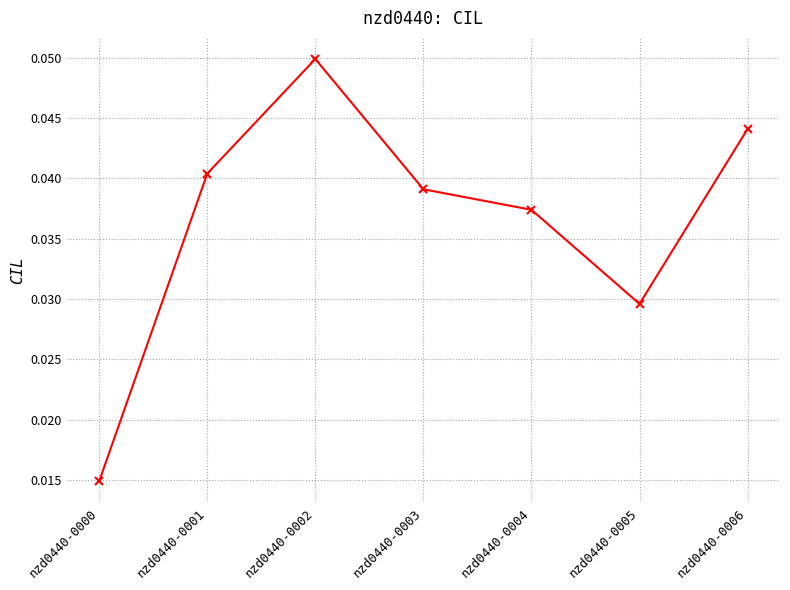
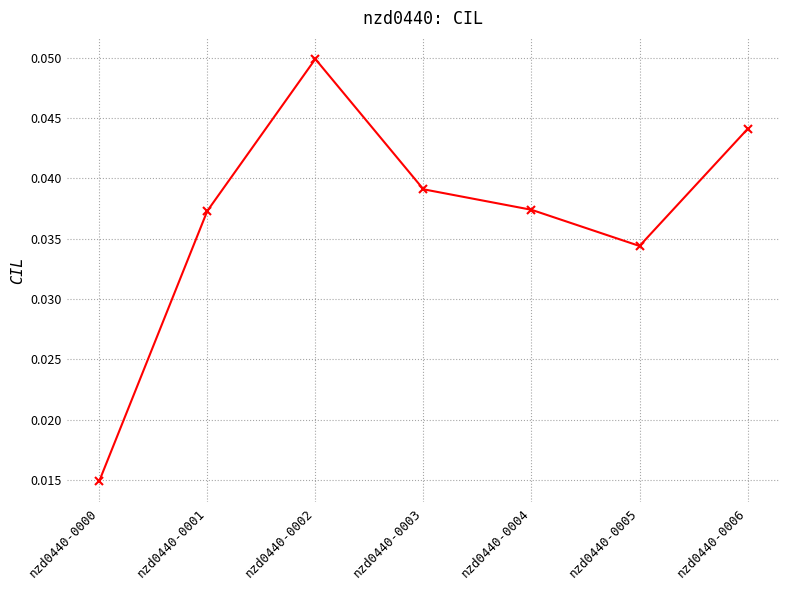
  {
    "nzd0440-0000": 0.0149,
-   "nzd0440-0001": 0.0404,
+   "nzd0440-0001": 0.0373,
    "nzd0440-0002": 0.0499,
    "nzd0440-0003": 0.0391,
    "nzd0440-0004": 0.0374,
-   "nzd0440-0005": 0.0296,
+   "nzd0440-0005": 0.0344,
    "nzd0440-0006": 0.0441
  }
